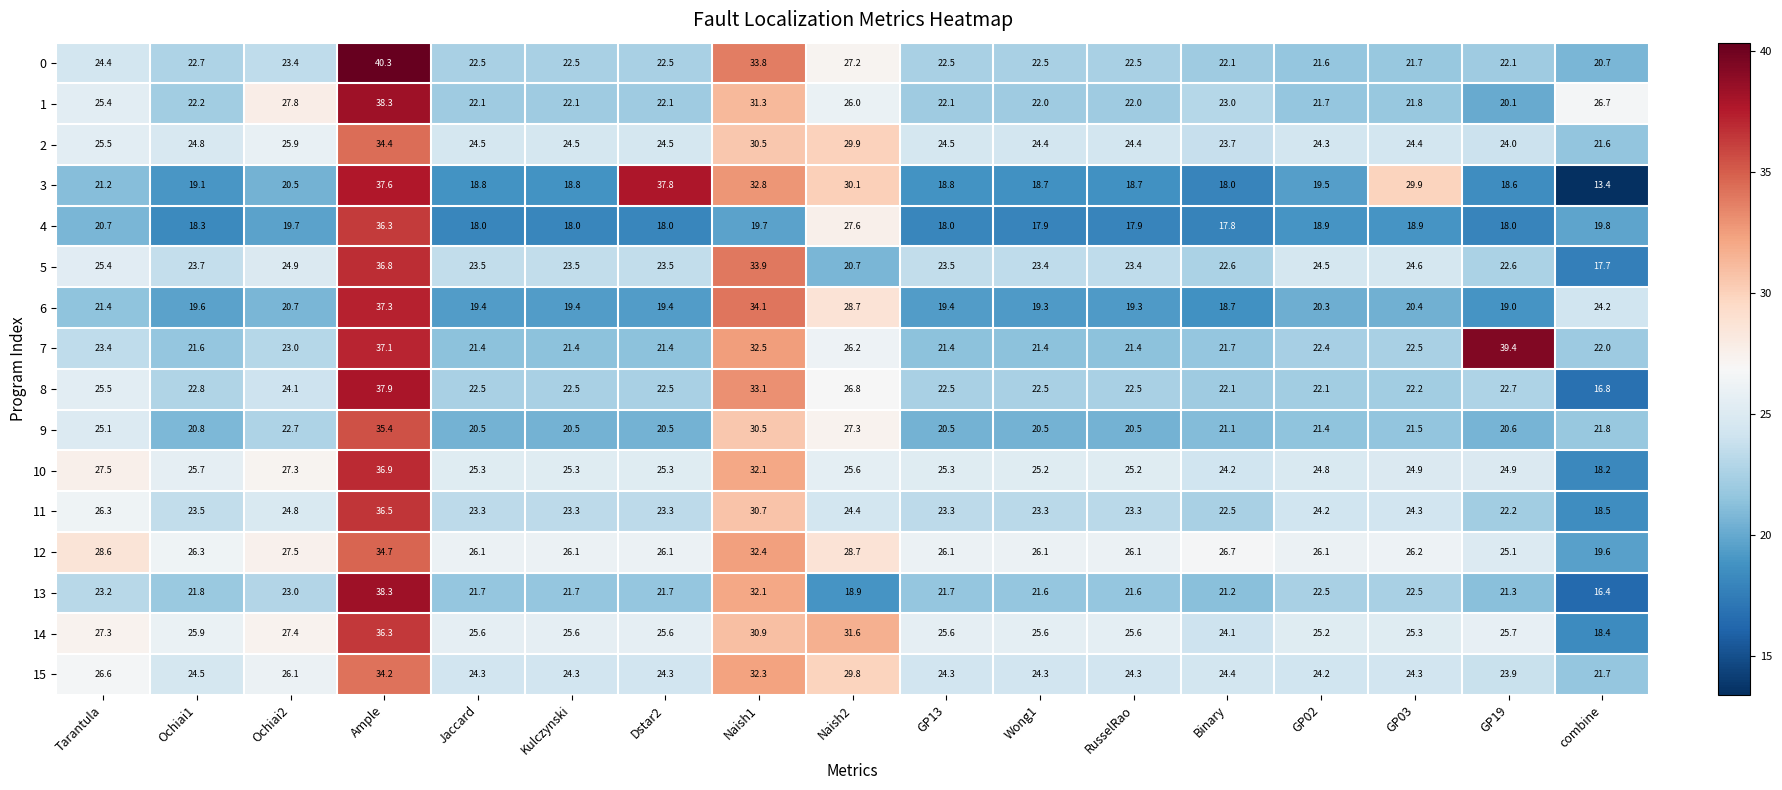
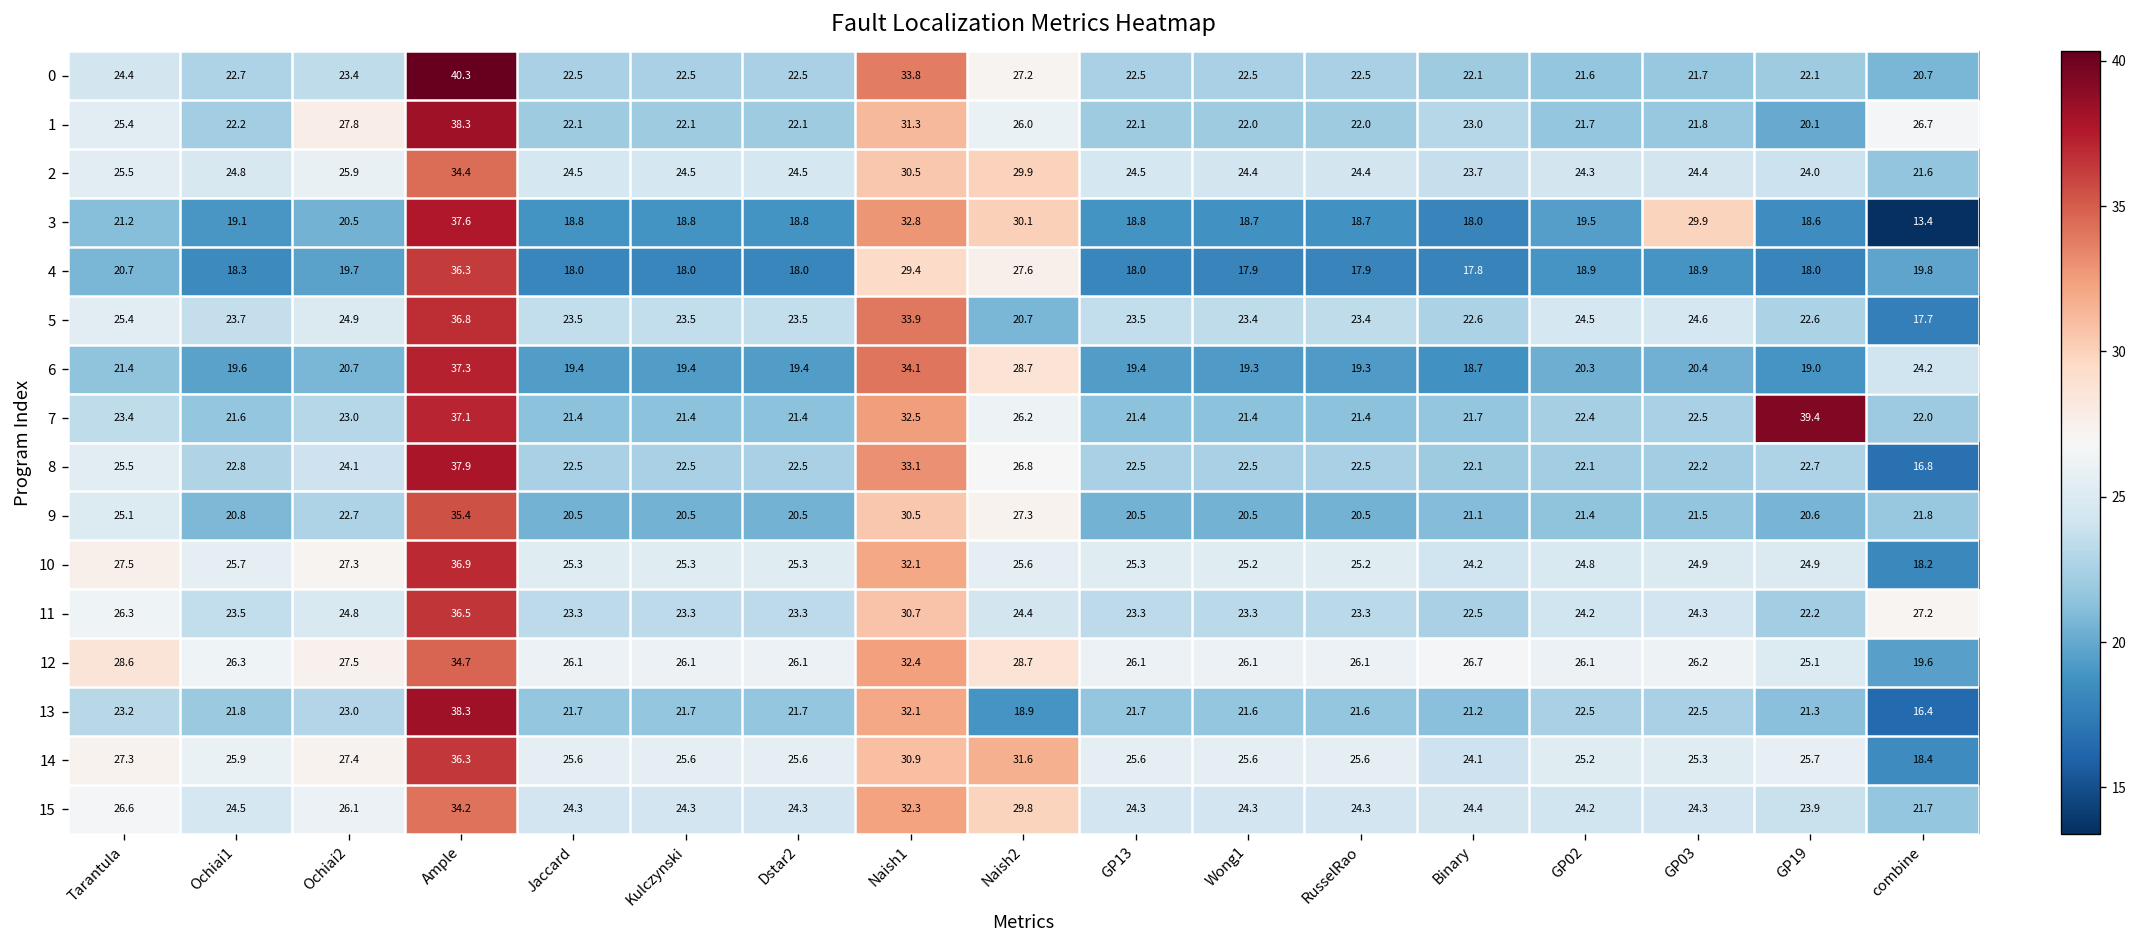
  {
    "3": {
      "Tarantula": 21.2,
      "Ochiai1": 19.1,
      "Ochiai2": 20.5,
      "Ample": 37.6,
      "Jaccard": 18.8,
      "Kulczynski": 18.8,
-     "Dstar2": 37.8,
+     "Dstar2": 18.8,
      "Naish1": 32.8,
      "Naish2": 30.1,
      "GP13": 18.8,
      "Wong1": 18.7,
      "RusselRao": 18.7,
      "Binary": 18.0,
      "GP02": 19.5,
      "GP03": 29.9,
      "GP19": 18.6,
      "combine": 13.4
    },
    "4": {
      "Tarantula": 20.7,
      "Ochiai1": 18.3,
      "Ochiai2": 19.7,
      "Ample": 36.3,
      "Jaccard": 18.0,
      "Kulczynski": 18.0,
      "Dstar2": 18.0,
-     "Naish1": 19.7,
+     "Naish1": 29.4,
      "Naish2": 27.6,
      "GP13": 18.0,
      "Wong1": 17.9,
      "RusselRao": 17.9,
      "Binary": 17.8,
      "GP02": 18.9,
      "GP03": 18.9,
      "GP19": 18.0,
      "combine": 19.8
    },
    "11": {
      "Tarantula": 26.3,
      "Ochiai1": 23.5,
      "Ochiai2": 24.8,
      "Ample": 36.5,
      "Jaccard": 23.3,
      "Kulczynski": 23.3,
      "Dstar2": 23.3,
      "Naish1": 30.7,
      "Naish2": 24.4,
      "GP13": 23.3,
      "Wong1": 23.3,
      "RusselRao": 23.3,
      "Binary": 22.5,
      "GP02": 24.2,
      "GP03": 24.3,
      "GP19": 22.2,
-     "combine": 18.5
+     "combine": 27.2
    }
  }
